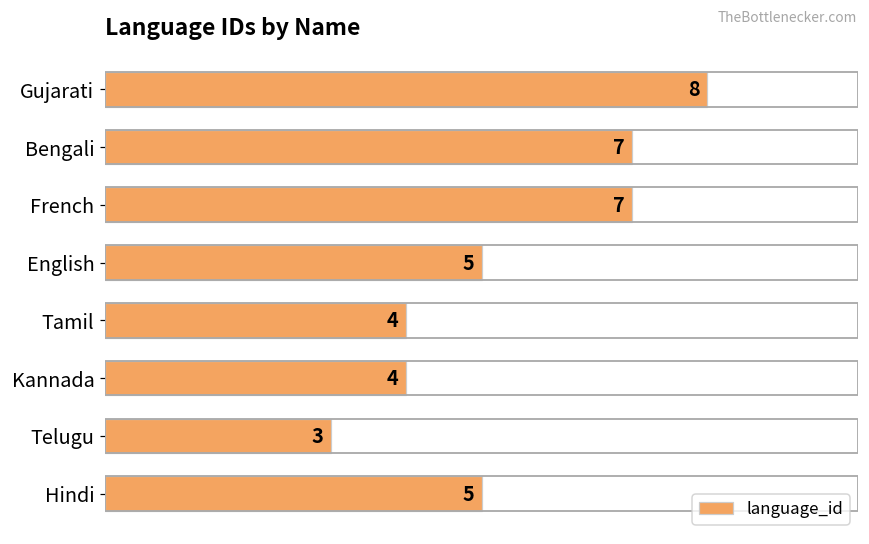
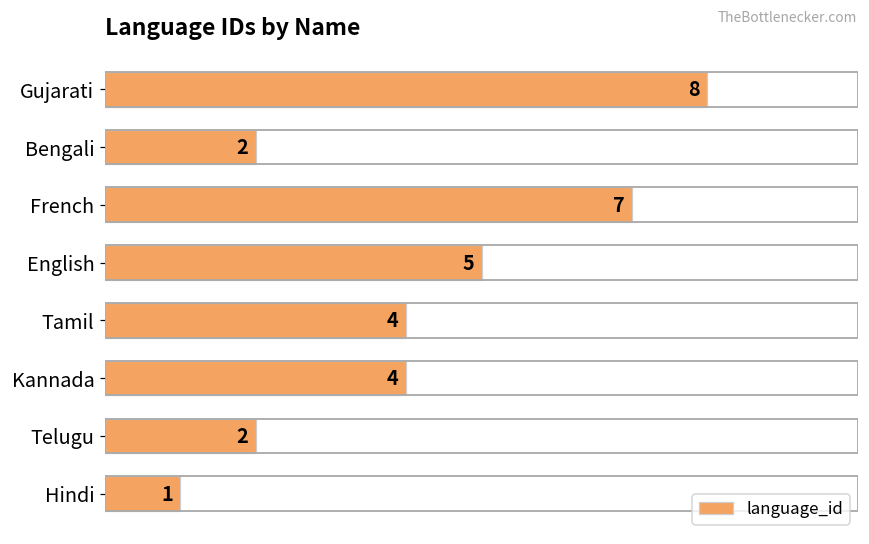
  {
    "Gujarati": 8,
-   "Bengali": 7,
+   "Bengali": 2,
    "French": 7,
    "English": 5,
    "Tamil": 4,
    "Kannada": 4,
-   "Telugu": 3,
-   "Hindi": 5
+   "Telugu": 2,
+   "Hindi": 1
  }
